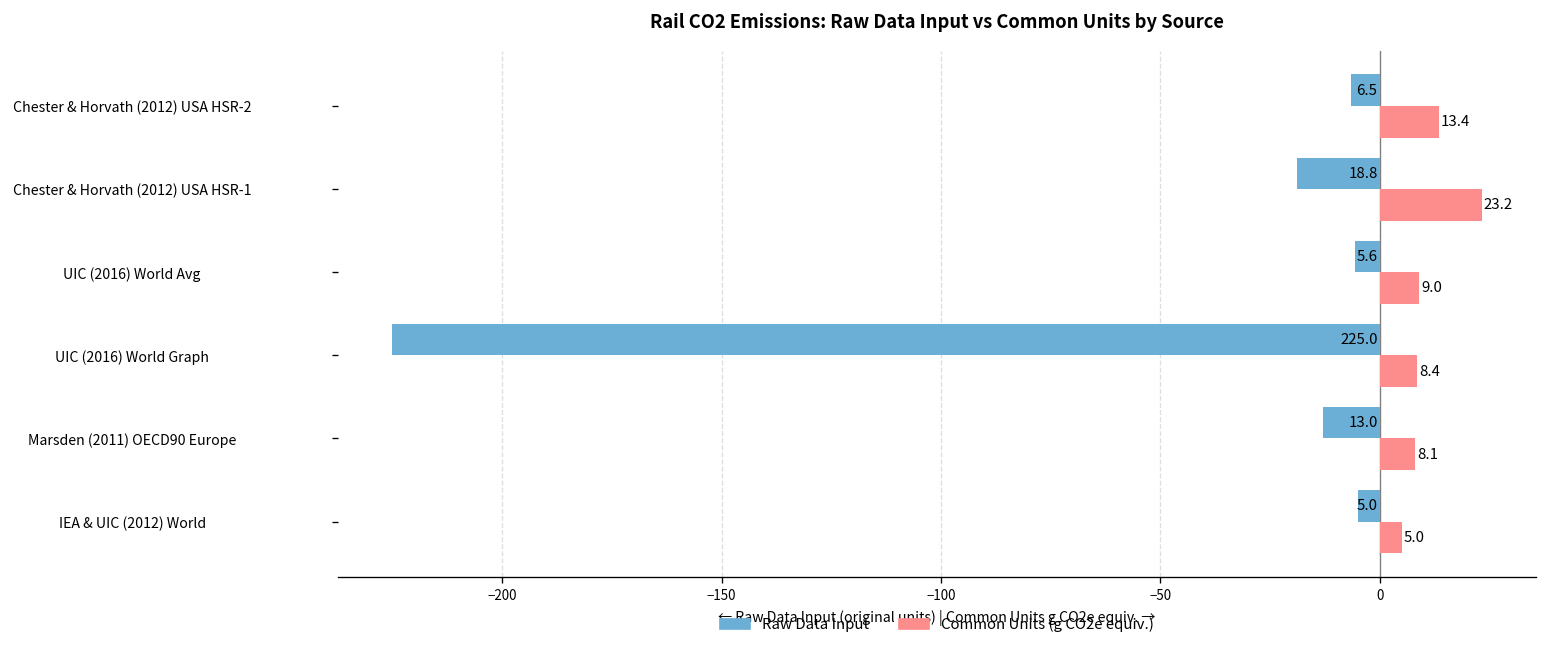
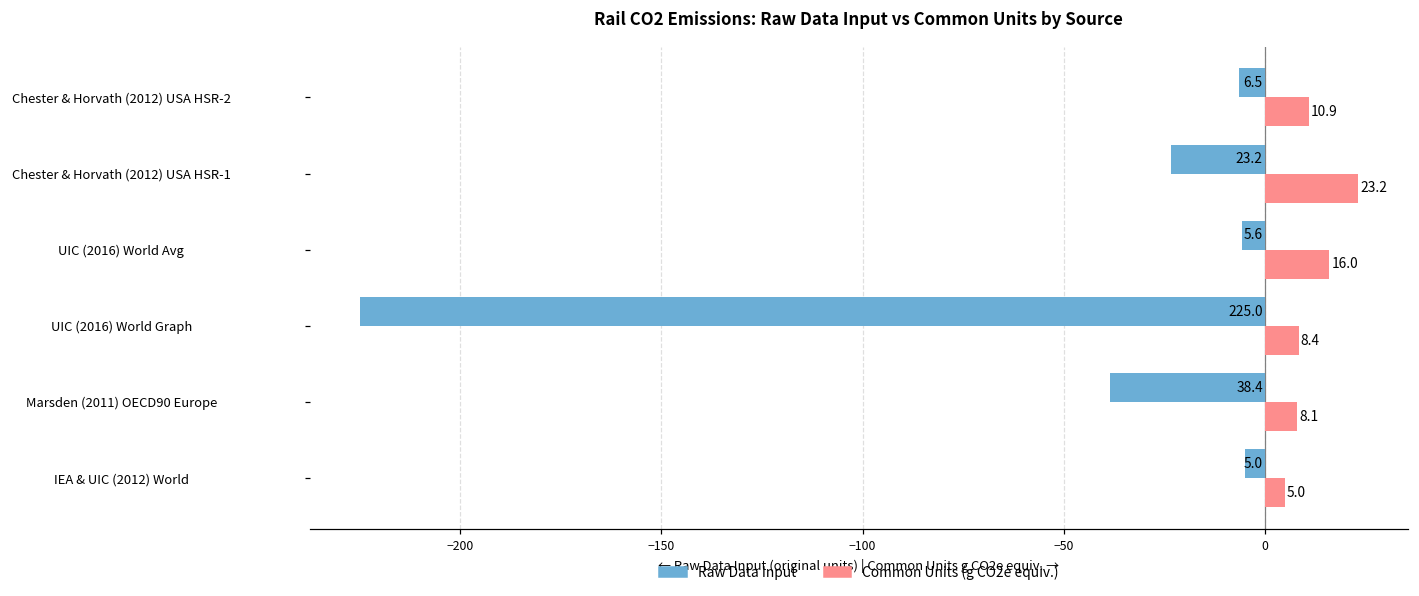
  {
    "Raw Data Input": {
-     "Chester & Horvath (2012) USA HSR-1": 18.8,
-     "Marsden (2011) OECD90 Europe": 13.0
+     "Chester & Horvath (2012) USA HSR-1": 23.2,
+     "Marsden (2011) OECD90 Europe": 38.4
    },
    "Common Units (g CO2e equiv.)": {
-     "Chester & Horvath (2012) USA HSR-2": 13.4,
+     "Chester & Horvath (2012) USA HSR-2": 10.9,
      "Chester & Horvath (2012) USA HSR-1": 23.2,
-     "UIC (2016) World Avg": 9.0,
+     "UIC (2016) World Avg": 16.0,
      "UIC (2016) World Graph": 8.4,
      "Marsden (2011) OECD90 Europe": 8.1,
      "IEA & UIC (2012) World": 5.0
    }
  }
